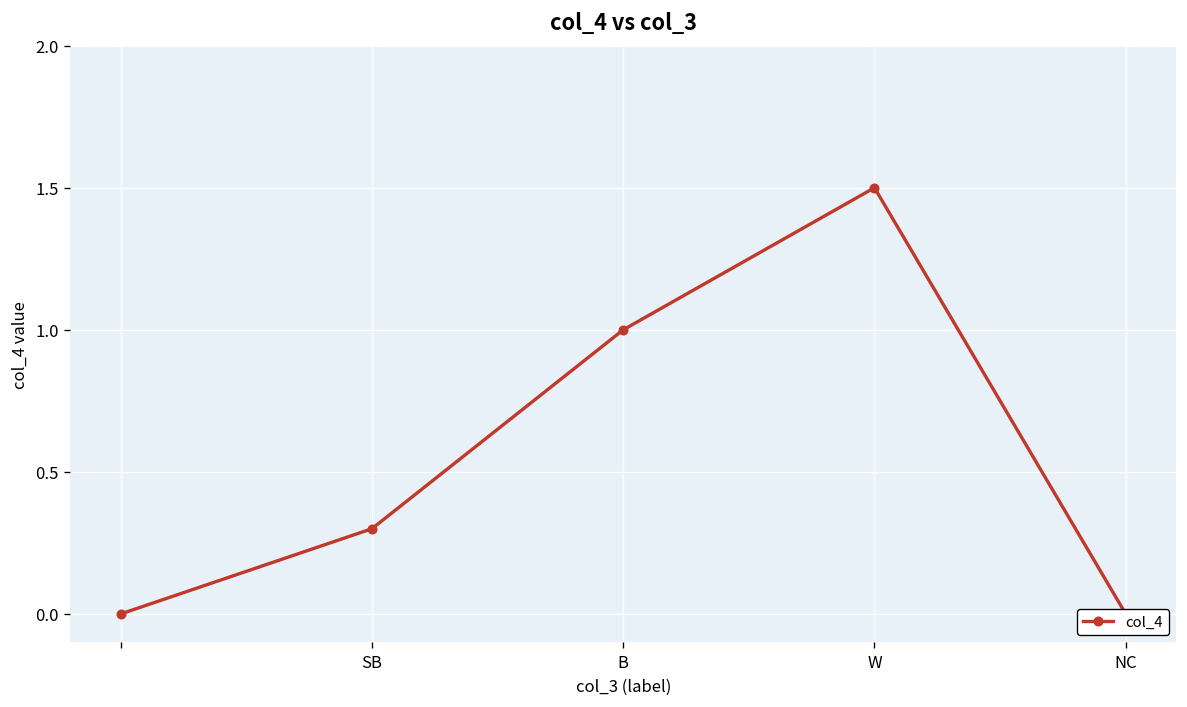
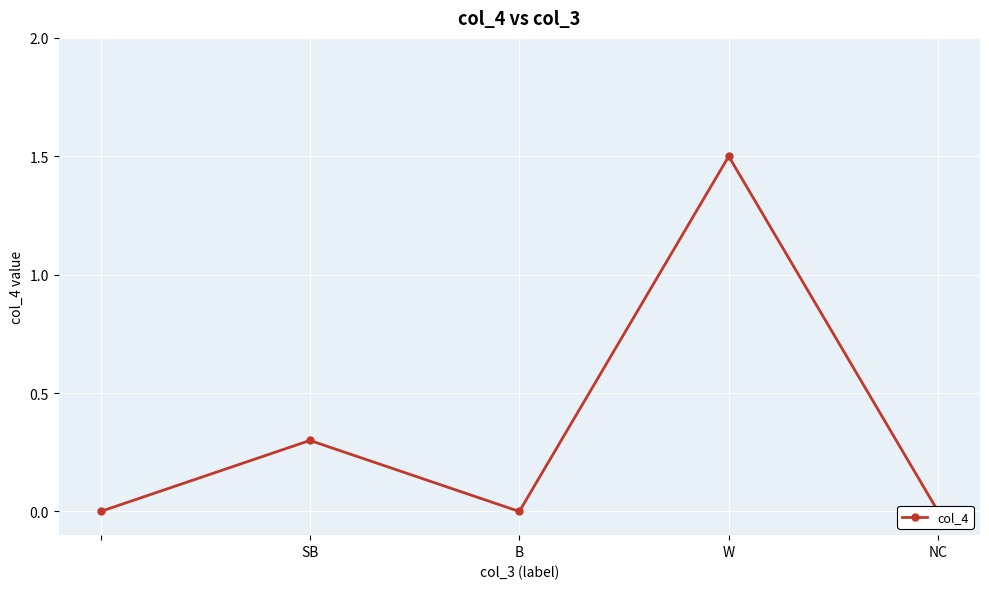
  {
    "SB": 0.30,
-   "B": 1,
+   "B": 0,
    "W": 1.50
  }
